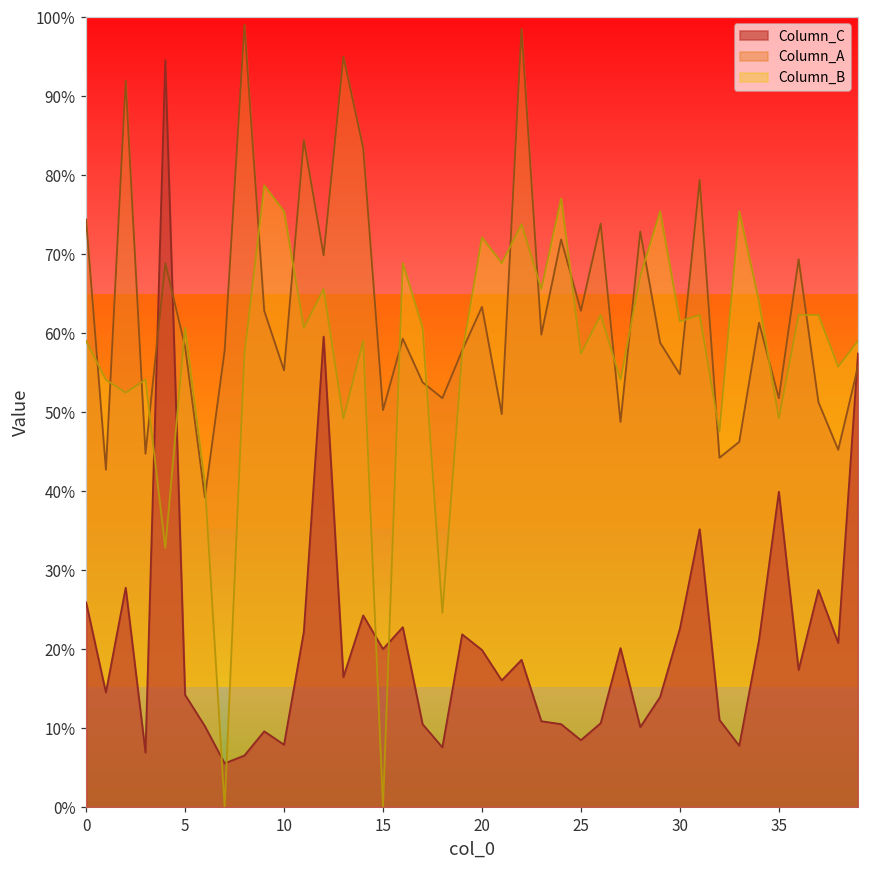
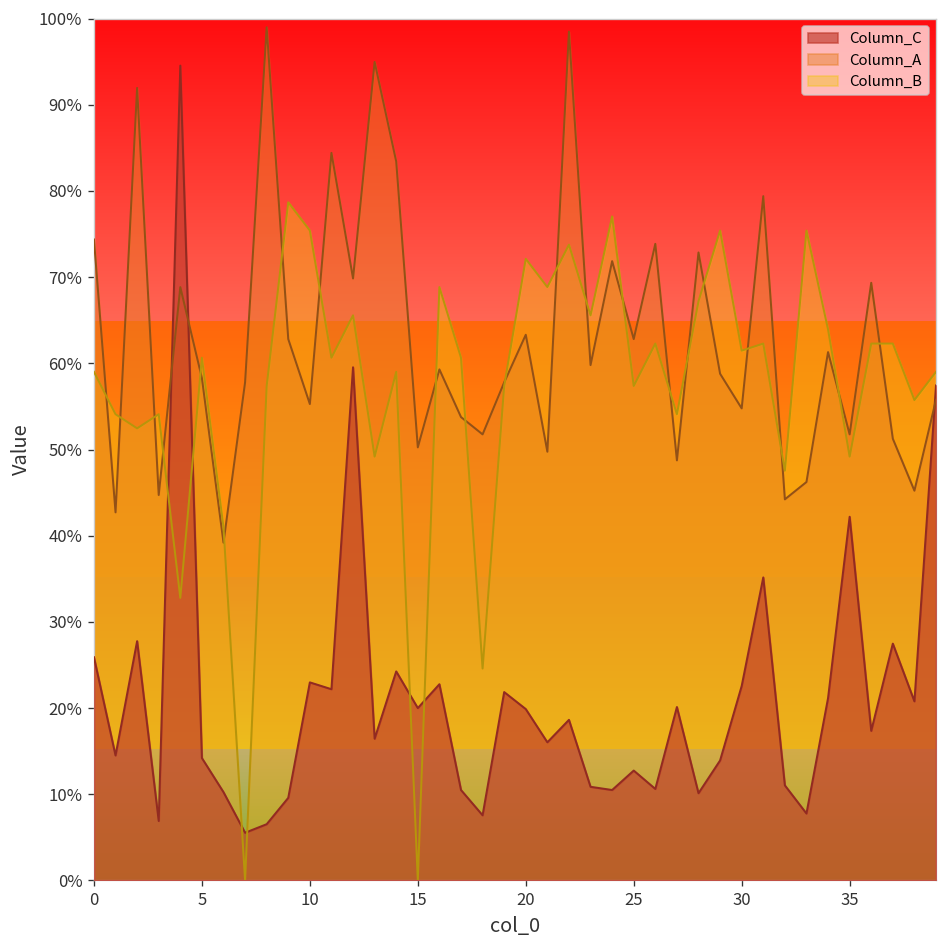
  {
    "Column_C": {
      "0": "26%",
      "5": "14%",
-     "10": "8%",
+     "10": "23%",
      "15": "20%",
      "20": "20%",
-     "25": "8%",
+     "25": "13%",
      "30": "23%",
-     "35": "40%"
+     "35": "42%"
    }
  }
